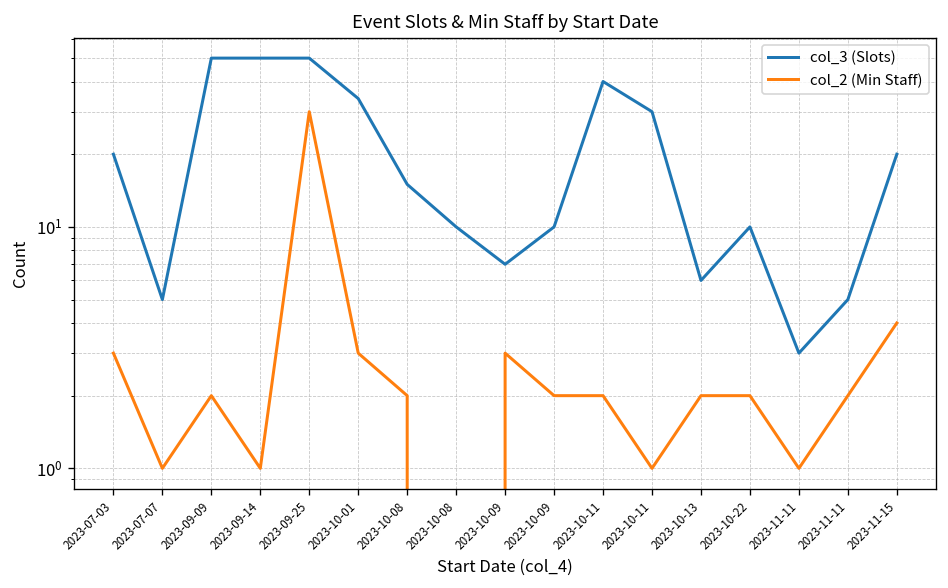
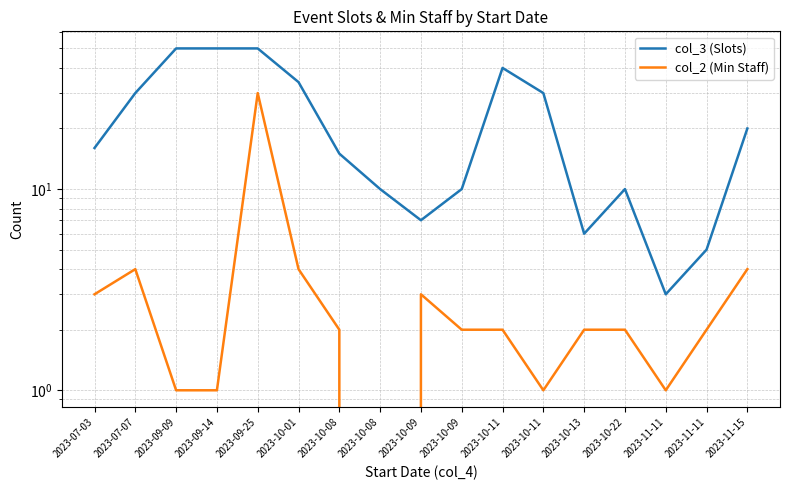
  {
    "col_3 (Slots)": {
-     "2023-07-03": 20,
-     "2023-07-07": 5,
+     "2023-07-03": 16,
+     "2023-07-07": 30,
      "2023-09-09": 50,
      "2023-09-14": 50,
      "2023-09-25": 50,
      "2023-10-01": 34,
      "2023-10-13": 6,
      "2023-10-22": 10,
      "2023-11-15": 20
    },
    "col_2 (Min Staff)": {
      "2023-07-03": 3,
-     "2023-07-07": 1,
-     "2023-09-09": 2,
+     "2023-07-07": 4,
+     "2023-09-09": 1,
      "2023-09-14": 1,
      "2023-09-25": 30,
-     "2023-10-01": 3,
+     "2023-10-01": 4,
      "2023-10-13": 2,
      "2023-10-22": 2,
      "2023-11-15": 4
    }
  }
